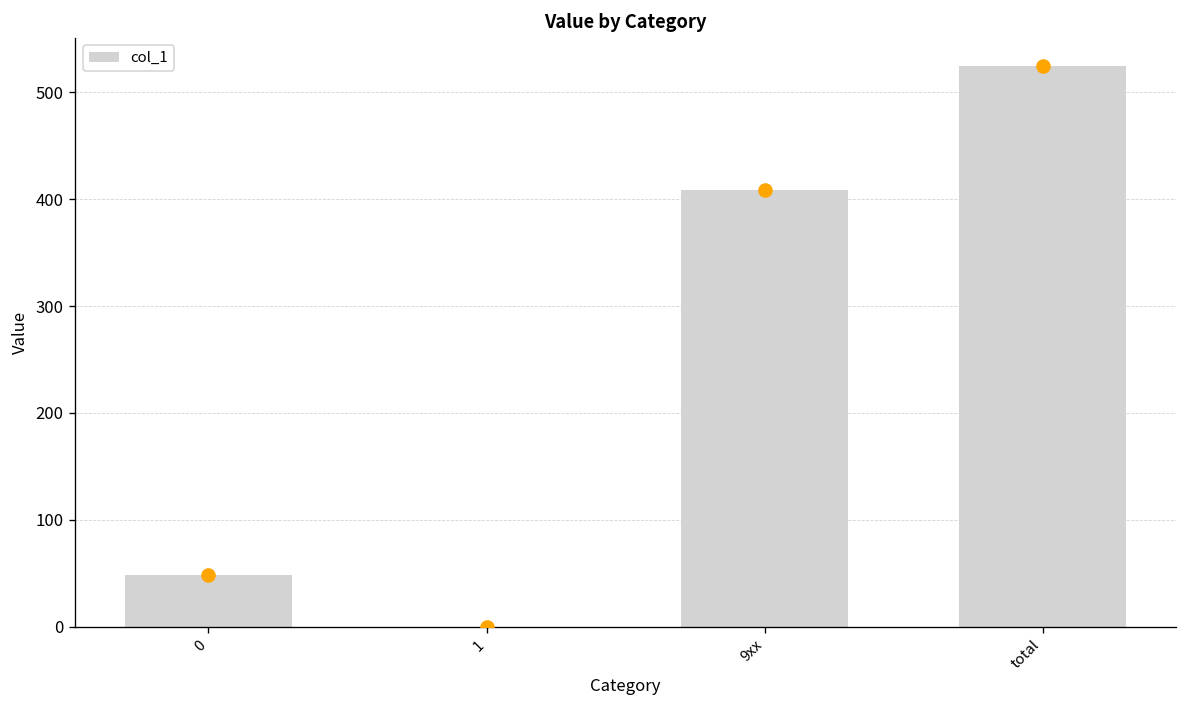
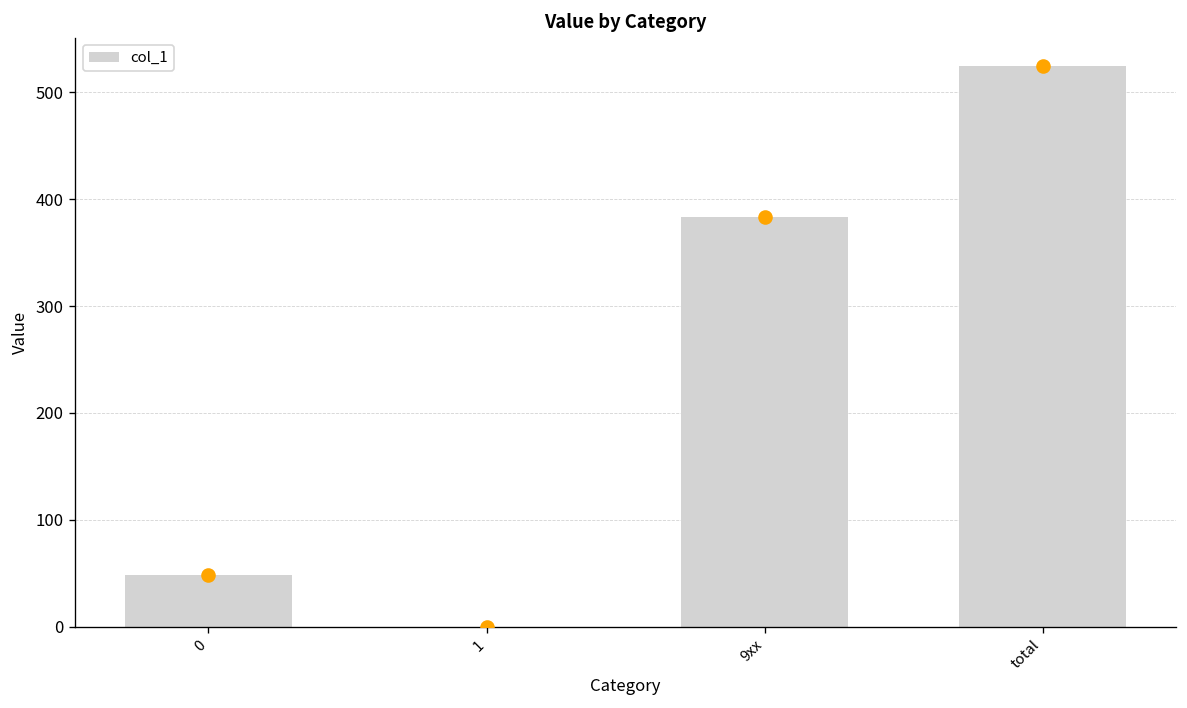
  {
    "0": 50,
    "1": 0,
-   "9xx": 410,
+   "9xx": 380,
    "total": 530
  }
